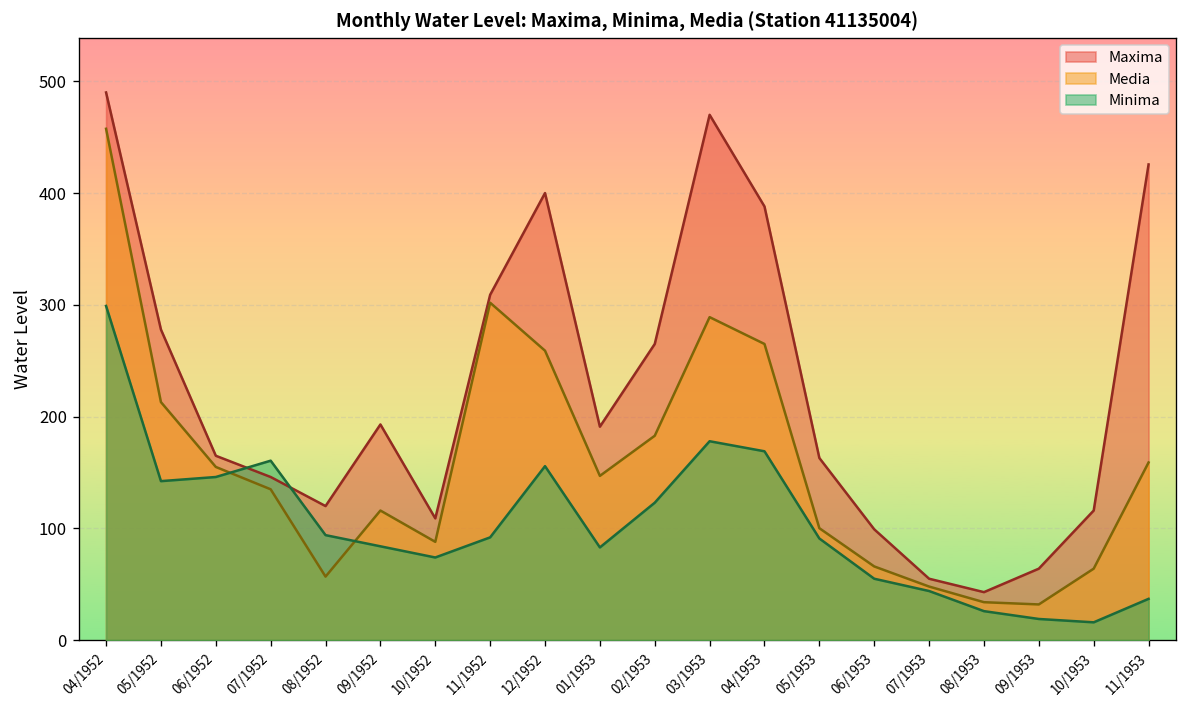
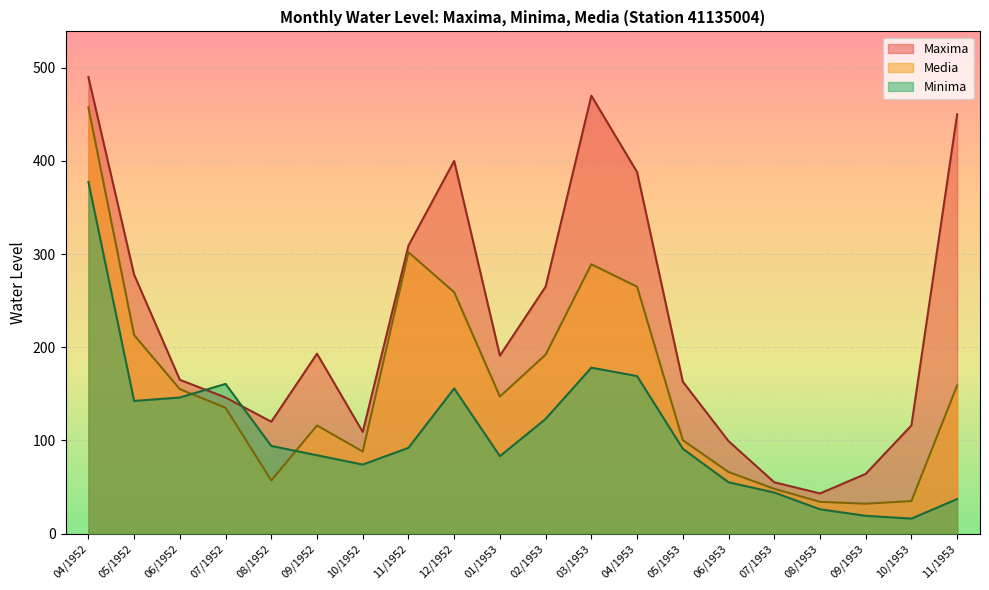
  {
    "Maxima": {
      "04/1952": 490,
      "05/1952": 280,
      "06/1952": 170,
      "07/1952": 150,
      "08/1952": 120,
      "09/1952": 190,
      "10/1952": 110,
      "11/1952": 310,
      "12/1952": 400,
      "01/1953": 190,
      "02/1953": 270,
      "03/1953": 470,
      "04/1953": 390,
      "05/1953": 160,
      "06/1953": 100,
      "07/1953": 60,
      "08/1953": 40,
      "09/1953": 60,
      "10/1953": 120,
-     "11/1953": 430
+     "11/1953": 450
    },
    "Media": {
      "04/1952": 460,
      "05/1952": 210,
      "06/1952": 160,
      "07/1952": 140,
      "08/1952": 60,
      "09/1952": 120,
      "10/1952": 90,
      "11/1952": 300,
      "12/1952": 260,
      "01/1953": 150,
-     "02/1953": 180,
+     "02/1953": 190,
      "03/1953": 290,
      "04/1953": 270,
      "05/1953": 100,
      "06/1953": 70,
      "07/1953": 50,
      "08/1953": 30,
      "09/1953": 30,
-     "10/1953": 60,
+     "10/1953": 30,
      "11/1953": 160
    },
    "Minima": {
-     "04/1952": 300,
+     "04/1952": 380,
      "05/1952": 140,
      "06/1952": 150,
      "07/1952": 160,
      "08/1952": 90,
      "09/1952": 80,
      "10/1952": 70,
      "11/1952": 90,
      "12/1952": 160,
      "01/1953": 80,
      "02/1953": 120,
      "03/1953": 180,
      "04/1953": 170,
      "05/1953": 90,
      "06/1953": 60,
      "07/1953": 40,
      "08/1953": 30,
      "09/1953": 20,
      "10/1953": 20,
      "11/1953": 40
    }
  }
